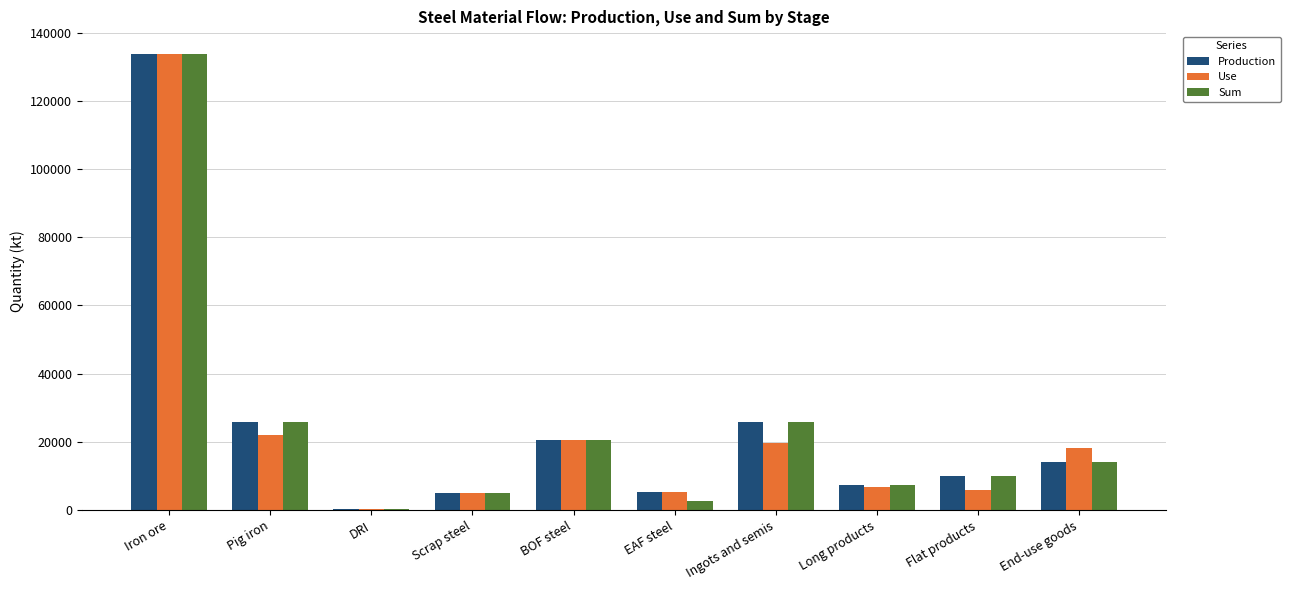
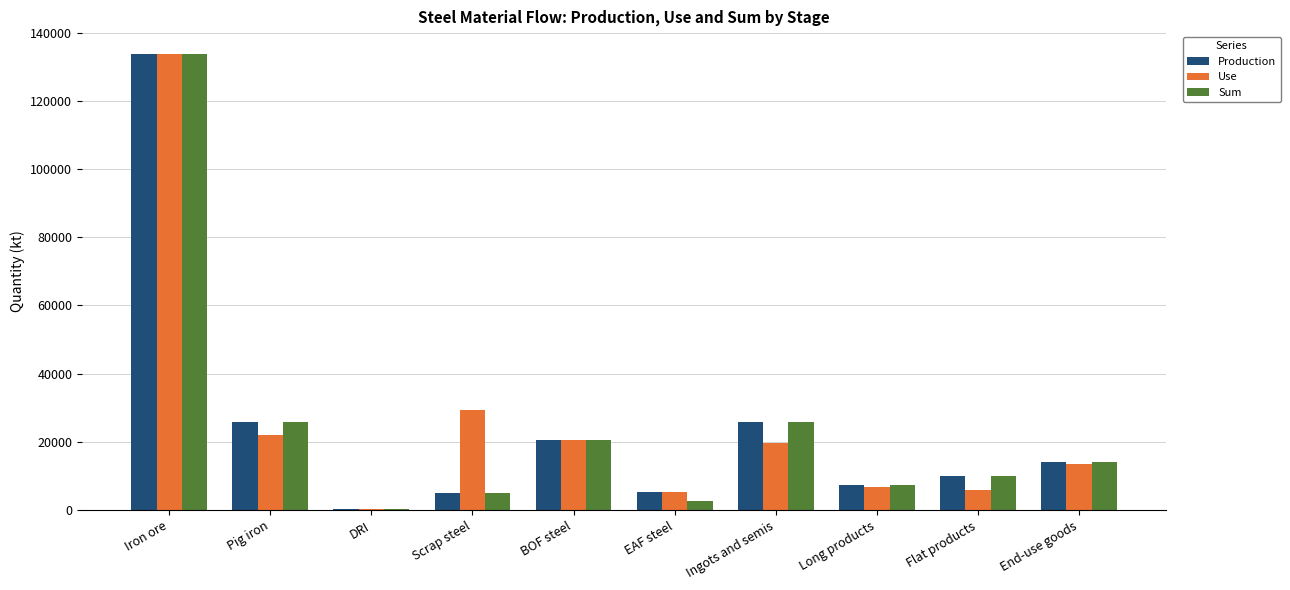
  {
    "Production": {
      "Iron ore": 134000,
      "Pig iron": 26000,
      "Scrap steel": 5000,
      "BOF steel": 20000,
      "EAF steel": 5000,
      "Ingots and semis": 26000,
      "Long products": 7000,
      "Flat products": 10000,
      "End-use goods": 14000
    },
    "Use": {
      "Iron ore": 134000,
      "Pig iron": 22000,
-     "Scrap steel": 5000,
+     "Scrap steel": 29000,
      "BOF steel": 20000,
      "EAF steel": 5000,
      "Ingots and semis": 20000,
      "Long products": 7000,
      "Flat products": 6000,
-     "End-use goods": 18000
+     "End-use goods": 14000
    },
    "Sum": {
      "Iron ore": 134000,
      "Pig iron": 26000,
      "Scrap steel": 5000,
      "BOF steel": 20000,
      "EAF steel": 3000,
      "Ingots and semis": 26000,
      "Long products": 7000,
      "Flat products": 10000,
      "End-use goods": 14000
    }
  }
